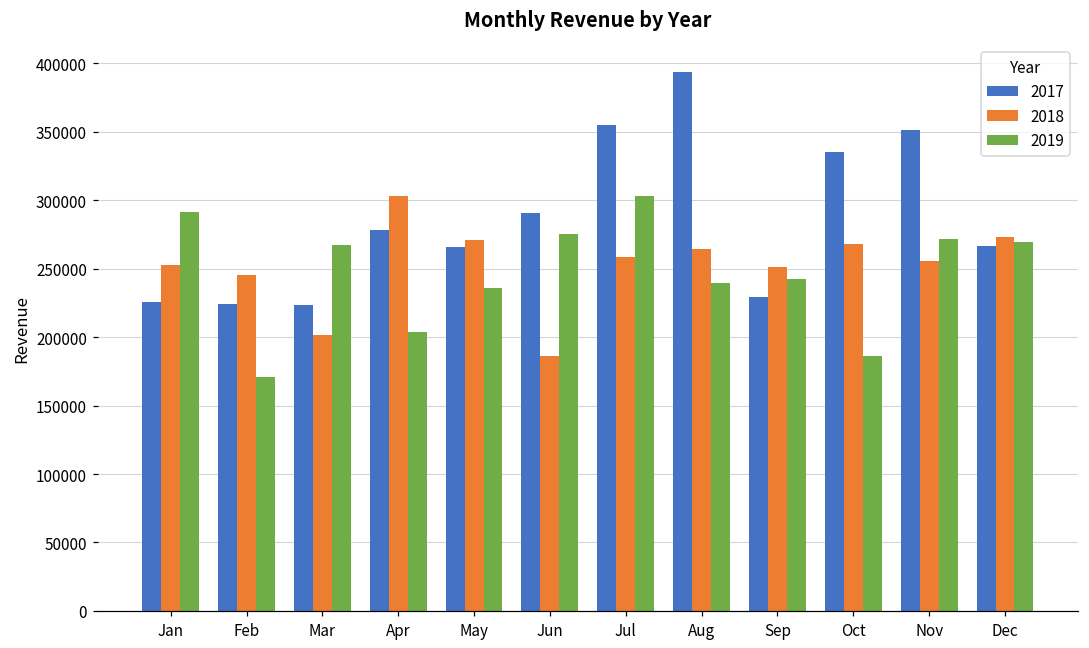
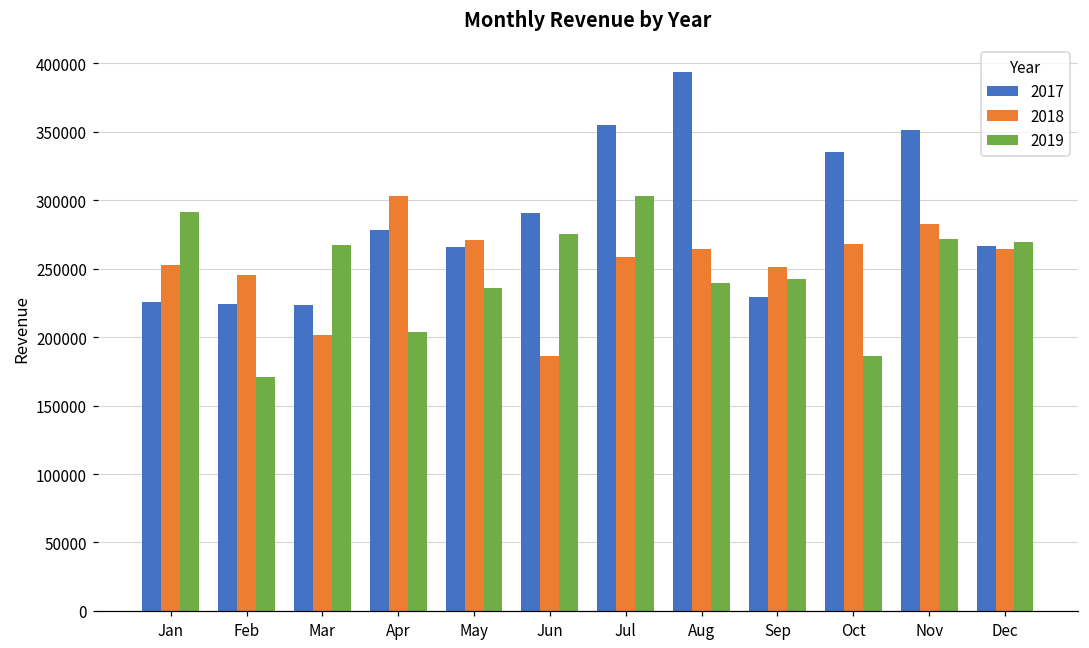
  {
    "2017": {
      "Jan": 226000,
      "Feb": 225000,
      "Mar": 223000,
      "Apr": 278000,
      "May": 266000,
      "Jun": 291000,
      "Jul": 355000,
      "Aug": 394000,
      "Sep": 229000,
      "Oct": 335000,
      "Nov": 351000,
      "Dec": 267000
    },
    "2018": {
      "Jan": 253000,
      "Feb": 245000,
      "Mar": 201000,
      "Apr": 304000,
      "May": 271000,
      "Jun": 186000,
      "Jul": 258000,
      "Aug": 264000,
      "Sep": 251000,
      "Oct": 268000,
-     "Nov": 256000,
-     "Dec": 273000
+     "Nov": 283000,
+     "Dec": 264000
    },
    "2019": {
      "Jan": 291000,
      "Feb": 171000,
      "Mar": 268000,
      "Apr": 204000,
      "May": 236000,
      "Jun": 275000,
      "Jul": 303000,
      "Aug": 239000,
      "Sep": 242000,
      "Oct": 186000,
      "Nov": 272000,
      "Dec": 269000
    }
  }
